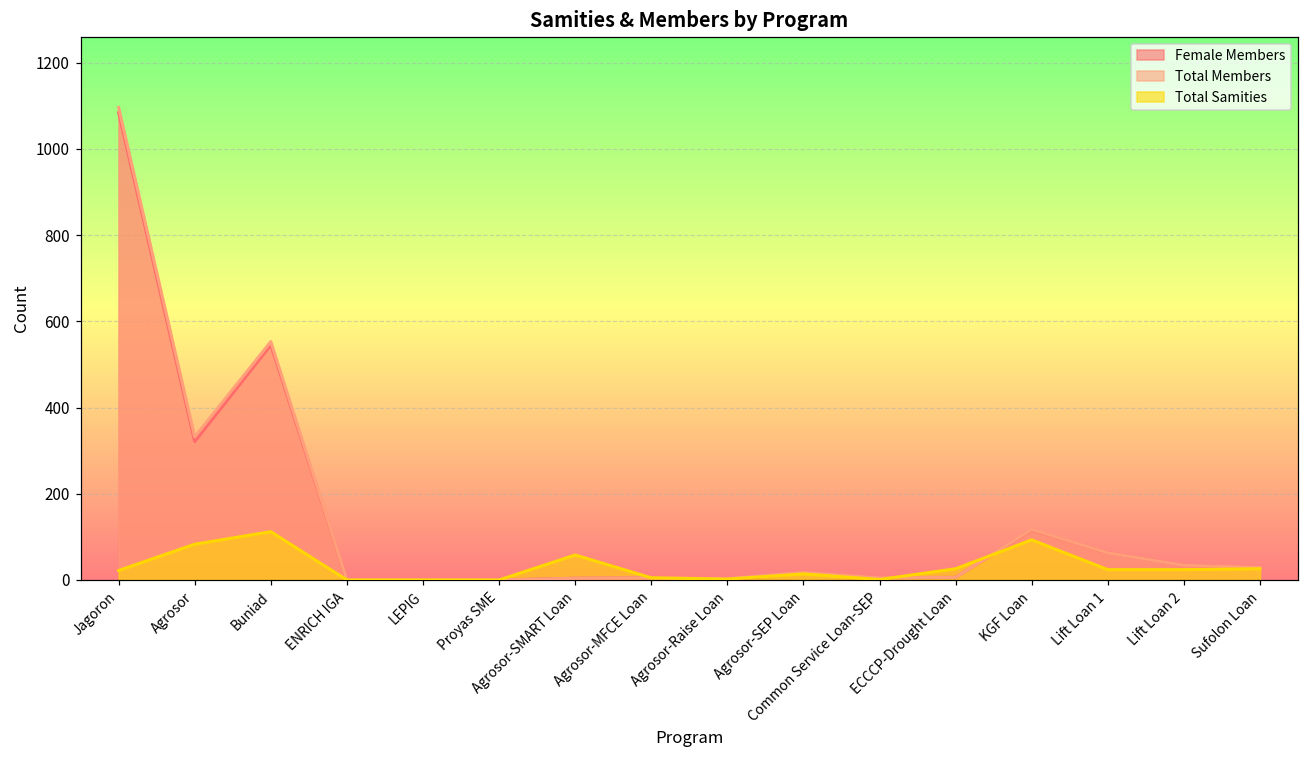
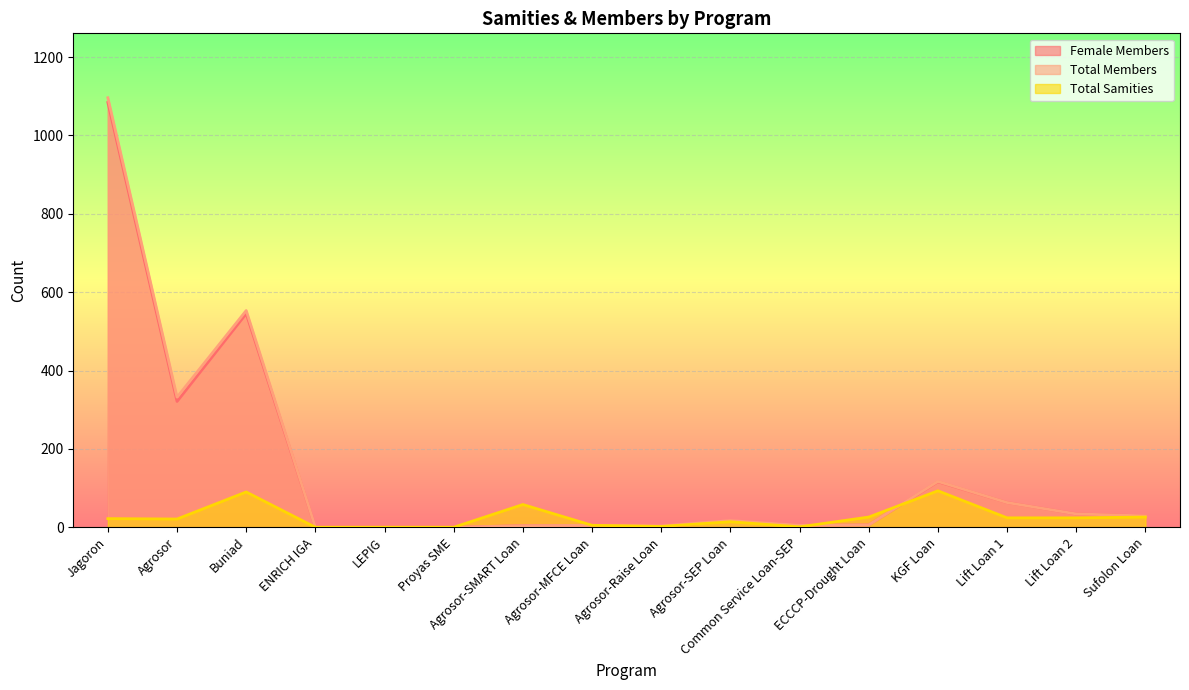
  {
    "Total Samities": {
      "Jagoron": 20,
-     "Agrosor": 80,
-     "Buniad": 110,
+     "Agrosor": 20,
+     "Buniad": 90,
      "Agrosor-SMART Loan": 60,
      "ECCCP-Drought Loan": 30,
      "KGF Loan": 90,
      "Lift Loan 1": 20,
      "Lift Loan 2": 20
    }
  }
